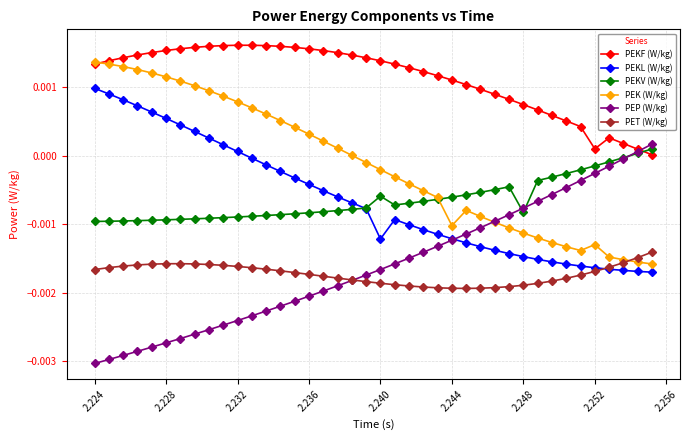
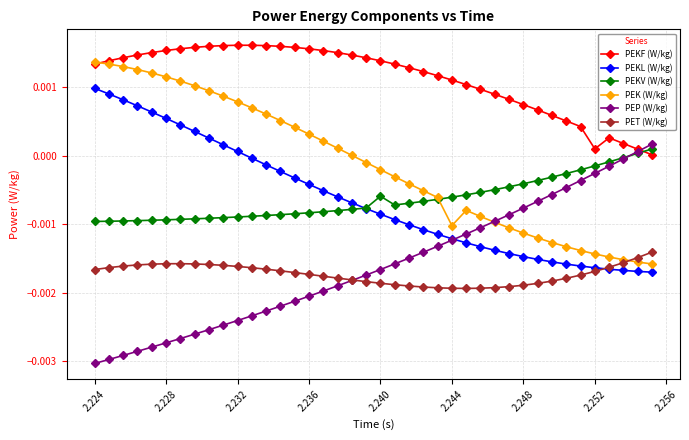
  {
    "PEKF (W/kg)": {
      "2.228": 0.0015,
      "2.232": 0.0016,
      "2.236": 0.0016,
      "2.240": 0.0014,
      "2.244": 0.0011,
      "2.248": 0.0007,
      "2.252": 0.0001
    },
    "PEKL (W/kg)": {
      "2.224": 0.0010,
      "2.228": 0.0005,
      "2.232": 0.0001,
      "2.236": -0.0004,
-     "2.240": -0.0012,
+     "2.240": -0.0009,
      "2.248": -0.0015,
      "2.252": -0.0016
    },
    "PEKV (W/kg)": {
      "2.224": -0.0010,
      "2.228": -0.0009,
      "2.232": -0.0009,
      "2.236": -0.0008,
      "2.240": -0.0006,
      "2.244": -0.0006,
-     "2.248": -0.0008,
+     "2.248": -0.0004,
      "2.252": -0.0001
    },
    "PEK (W/kg)": {
      "2.228": 0.0012,
      "2.232": 0.0008,
      "2.236": 0.0003,
      "2.240": -0.0002,
      "2.244": -0.0010,
      "2.248": -0.0011,
-     "2.252": -0.0013
+     "2.252": -0.0014
    },
    "PEP (W/kg)": {
      "2.224": -0.0030,
      "2.228": -0.0027,
      "2.232": -0.0024,
      "2.236": -0.0020,
      "2.240": -0.0017,
      "2.248": -0.0008,
      "2.252": -0.0003
    },
    "PET (W/kg)": {
      "2.224": -0.0017,
      "2.228": -0.0016,
      "2.232": -0.0016,
      "2.236": -0.0017,
      "2.240": -0.0019,
      "2.244": -0.0019,
      "2.248": -0.0019,
      "2.252": -0.0017
    }
  }
